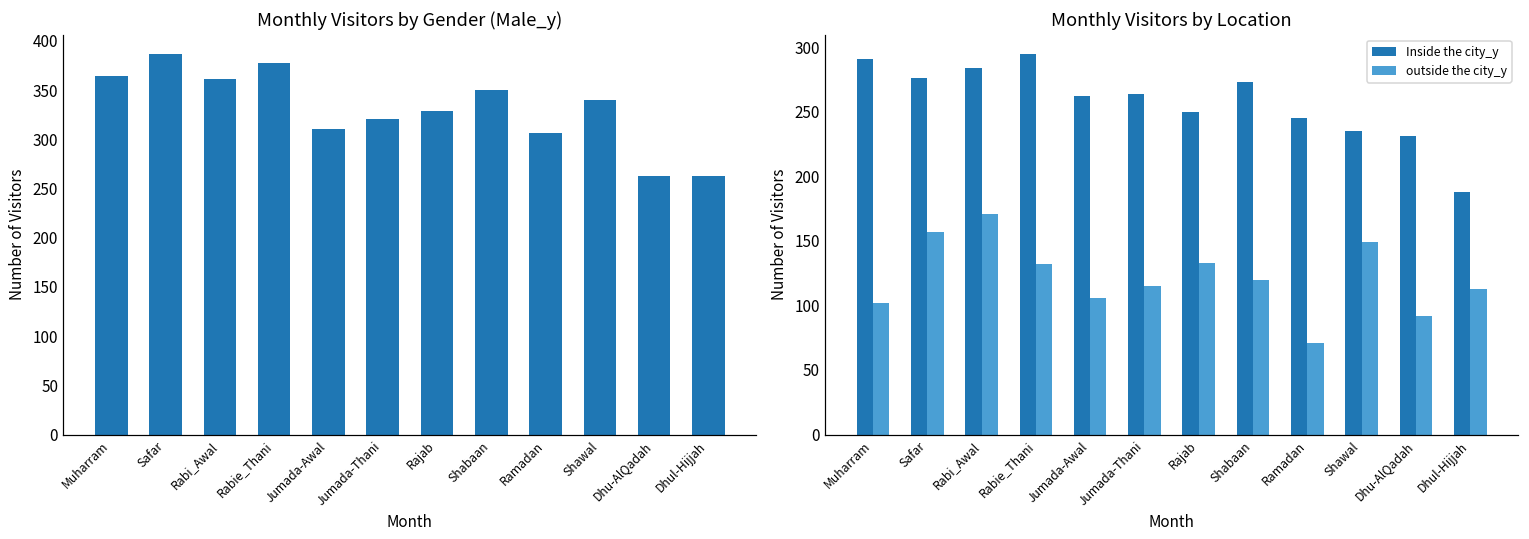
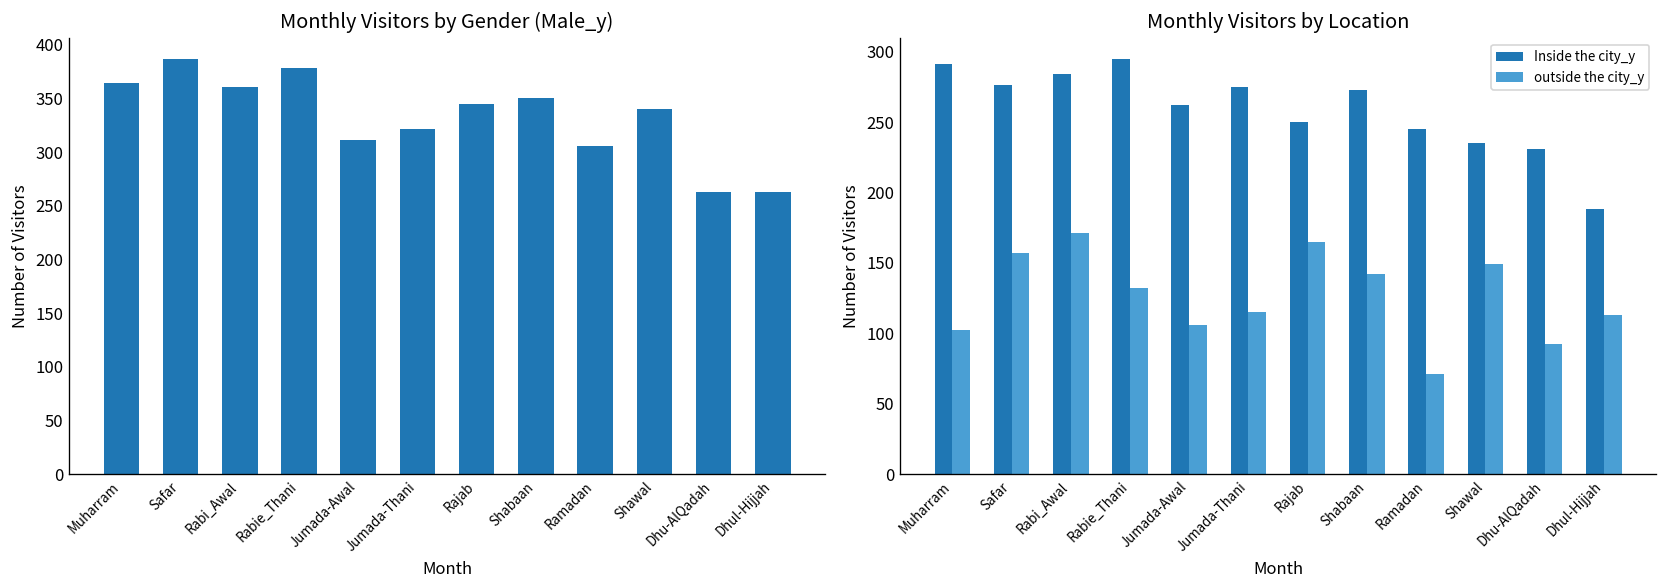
  {
    "Monthly Visitors by Gender (Male_y)": {
      "Muharram": 360,
      "Safar": 390,
      "Rabi_Awal": 360,
      "Rabie_Thani": 380,
      "Jumada-Awal": 310,
      "Jumada-Thani": 320,
-     "Rajab": 330,
+     "Rajab": 350,
      "Shabaan": 350,
      "Ramadan": 310,
      "Shawal": 340,
      "Dhu-AlQadah": 260,
      "Dhul-Hijjah": 260
    },
    "Monthly Visitors by Location": {
      "Inside the city_y": {
        "Muharram": 291,
        "Safar": 276,
        "Rabi_Awal": 284,
        "Rabie_Thani": 295,
        "Jumada-Awal": 262,
-       "Jumada-Thani": 264,
+       "Jumada-Thani": 275,
        "Rajab": 250,
        "Shabaan": 273,
        "Ramadan": 245,
        "Shawal": 235,
        "Dhu-AlQadah": 231,
        "Dhul-Hijjah": 188
      },
      "outside the city_y": {
        "Muharram": 102,
        "Safar": 157,
        "Rabi_Awal": 171,
        "Rabie_Thani": 132,
        "Jumada-Awal": 106,
        "Jumada-Thani": 115,
-       "Rajab": 133,
-       "Shabaan": 120,
+       "Rajab": 165,
+       "Shabaan": 142,
        "Ramadan": 71,
        "Shawal": 149,
        "Dhu-AlQadah": 92,
        "Dhul-Hijjah": 113
      }
    }
  }
